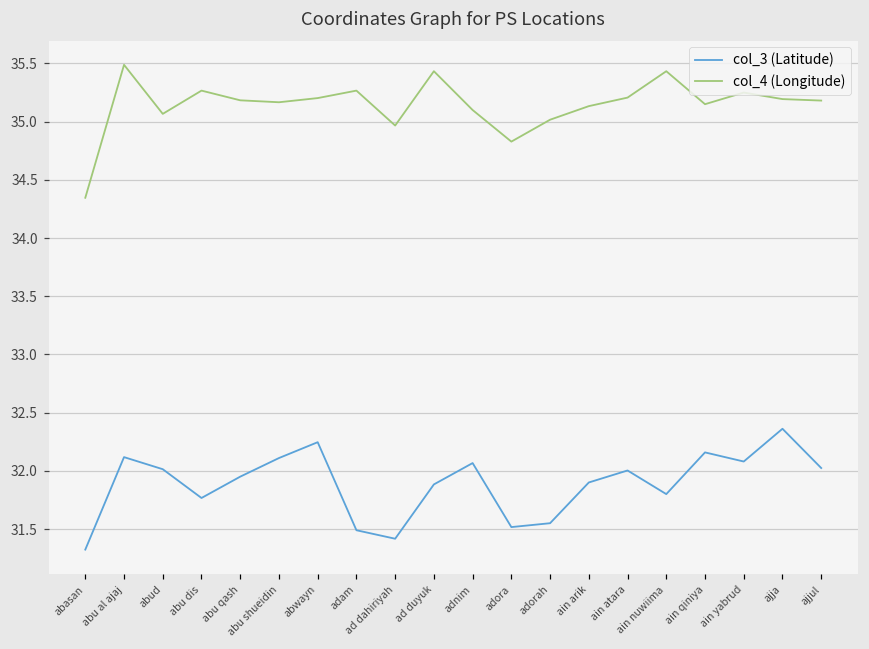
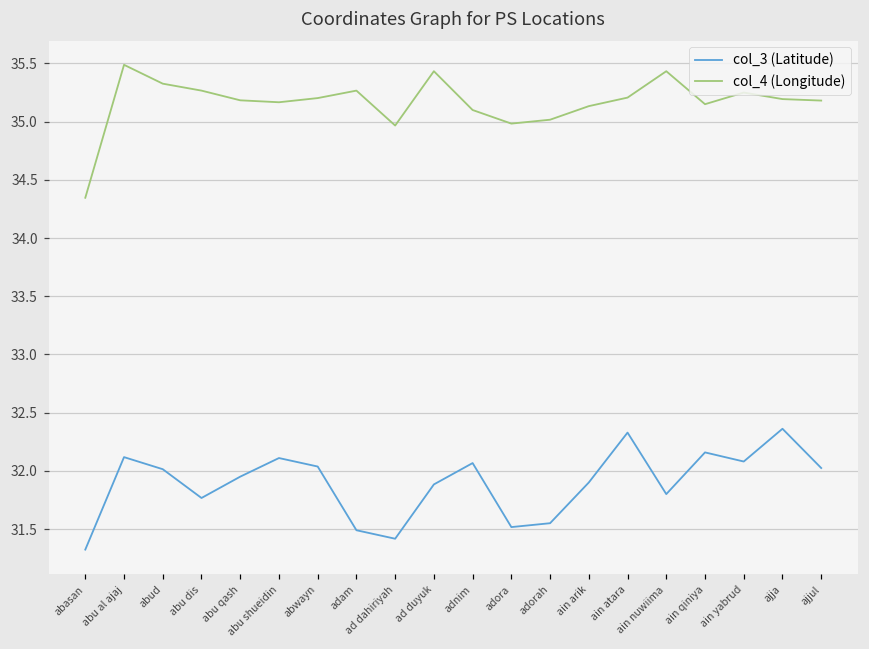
  {
    "col_3 (Latitude)": {
      "abasan": 31.32,
      "abu al ajaj": 32.12,
      "abud": 32.01,
      "abu dis": 31.77,
      "abu qash": 31.95,
      "abu shueidin": 32.11,
-     "abwayn": 32.25,
+     "abwayn": 32.04,
      "adam": 31.49,
      "ad dahiriyah": 31.42,
      "ad duyuk": 31.88,
      "adnim": 32.07,
      "adora": 31.52,
      "adorah": 31.55,
      "ain arik": 31.90,
-     "ain atara": 32.00,
+     "ain atara": 32.33,
      "ain nuwiima": 31.80,
      "ain qiniya": 32.16,
      "ain yabrud": 32.08,
      "ajja": 32.36,
      "ajjul": 32.02
    },
    "col_4 (Longitude)": {
      "abasan": 34.35,
      "abu al ajaj": 35.49,
-     "abud": 35.07,
+     "abud": 35.33,
      "abu dis": 35.27,
      "abu qash": 35.18,
      "abu shueidin": 35.17,
      "abwayn": 35.20,
      "adam": 35.27,
      "ad dahiriyah": 34.97,
      "ad duyuk": 35.43,
      "adnim": 35.10,
-     "adora": 34.83,
+     "adora": 34.98,
      "adorah": 35.02,
      "ain arik": 35.13,
      "ain atara": 35.21,
      "ain nuwiima": 35.43,
      "ain qiniya": 35.15,
      "ajja": 35.19,
      "ajjul": 35.18
    }
  }
